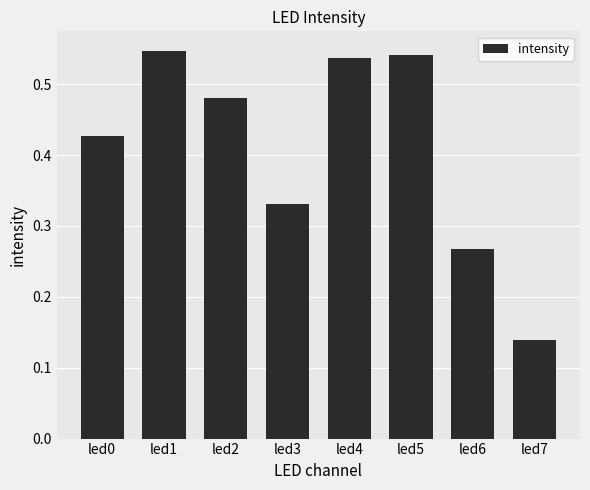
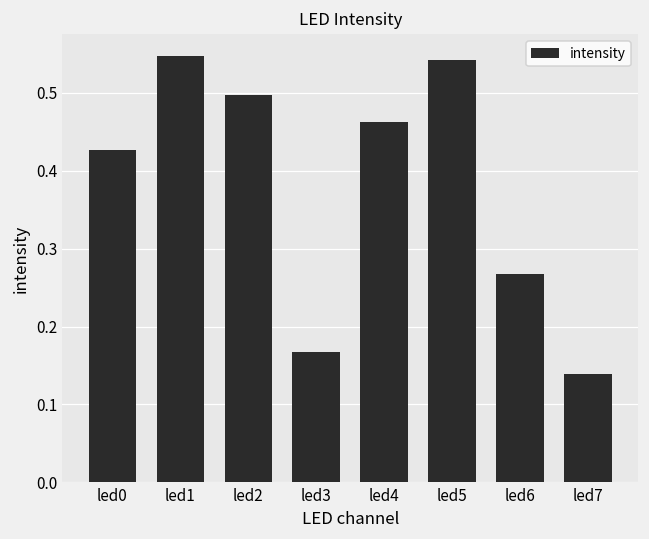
  {
    "led0": 0.43,
    "led1": 0.55,
-   "led2": 0.48,
-   "led3": 0.33,
-   "led4": 0.54,
+   "led2": 0.50,
+   "led3": 0.17,
+   "led4": 0.46,
    "led5": 0.54,
    "led6": 0.27,
    "led7": 0.14
  }
